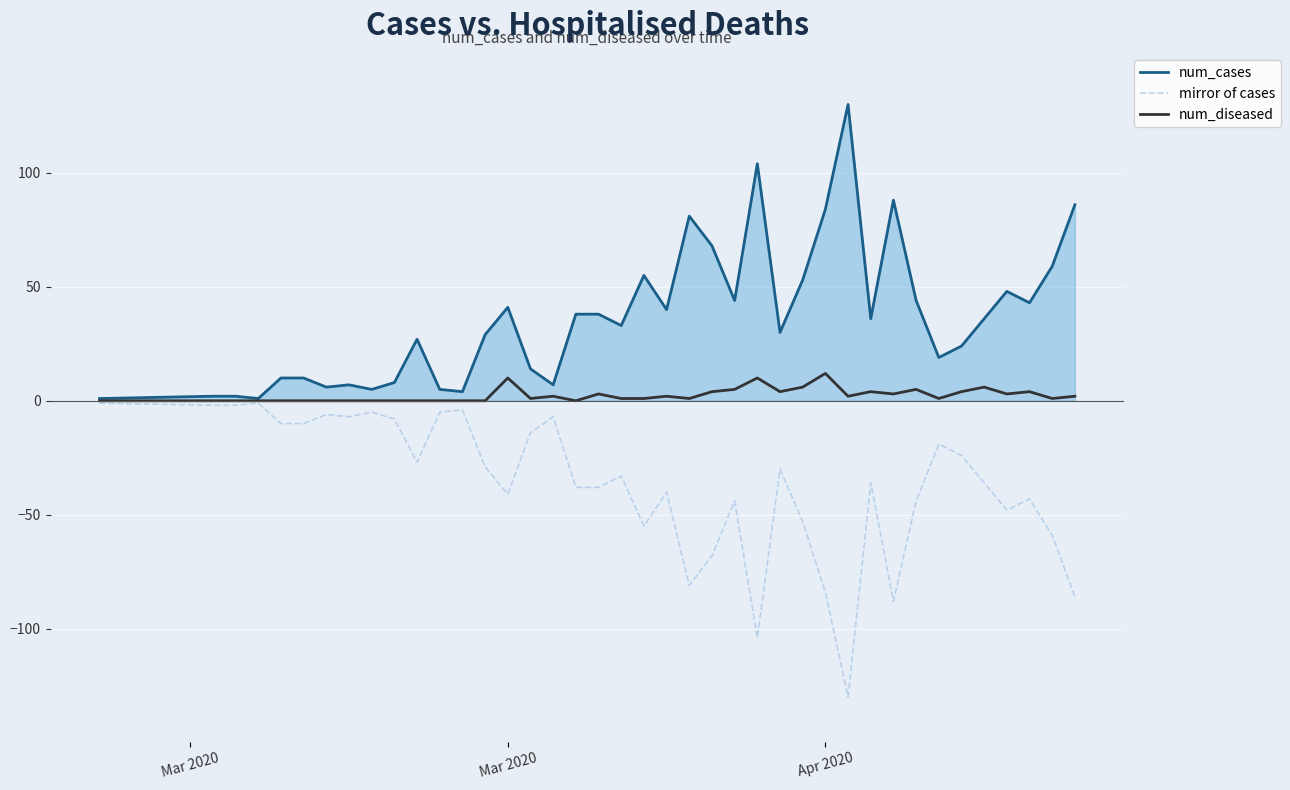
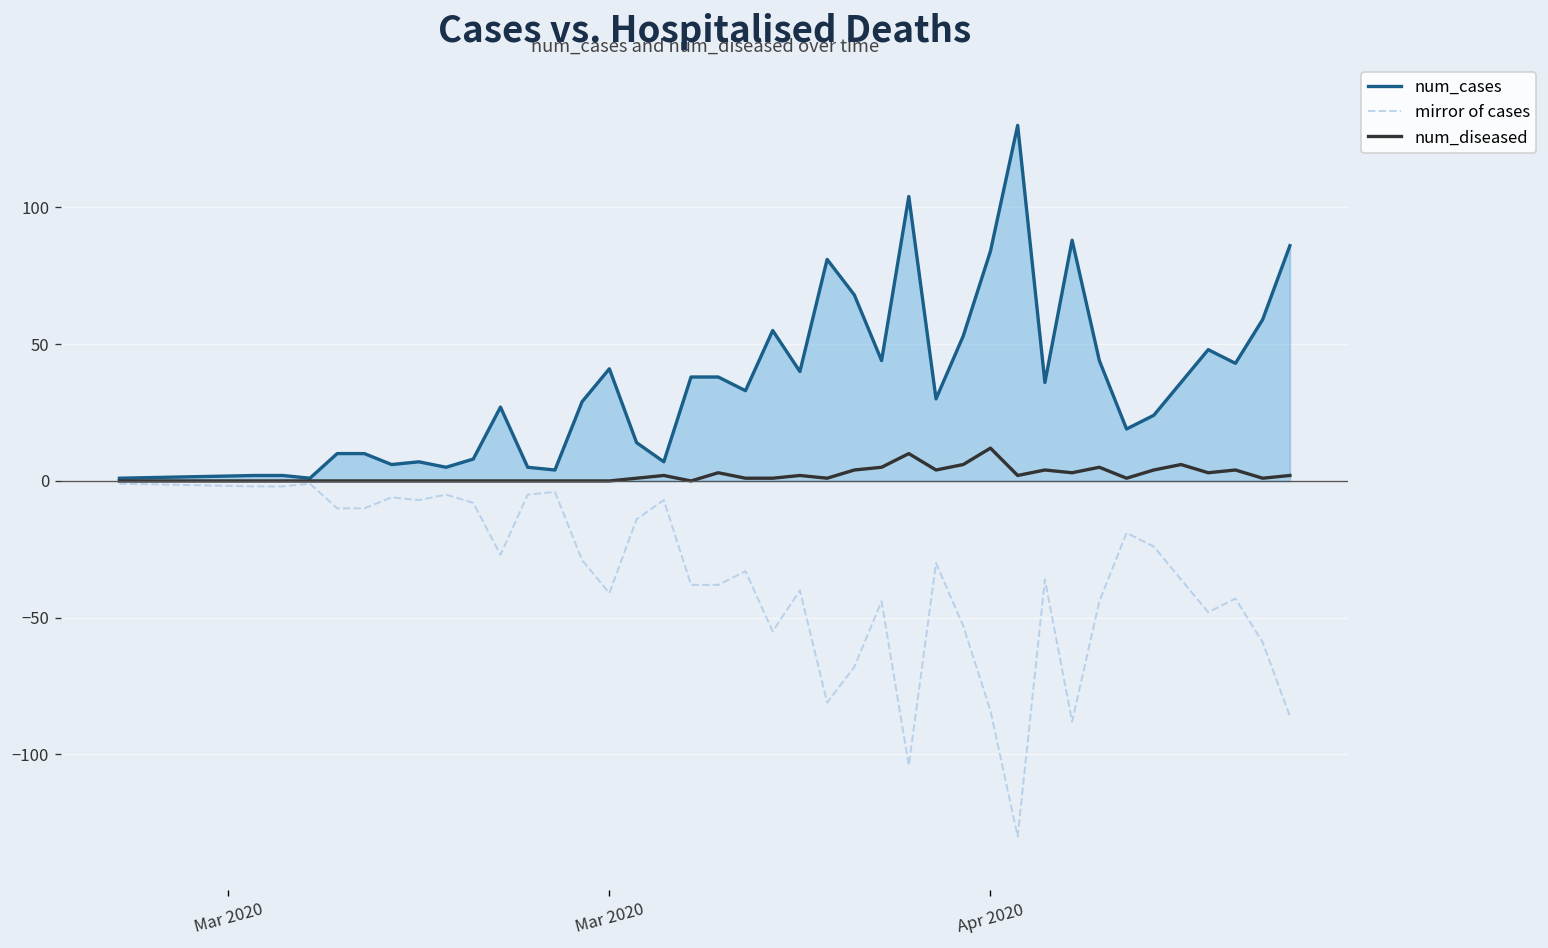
  {
    "num_cases": {
      "Mar 2020": 41,
      "Apr 2020": 84
    },
    "mirror of cases": {
      "Mar 2020": -41,
      "Apr 2020": -84
    },
    "num_diseased": {
-     "Mar 2020": 10,
+     "Mar 2020": 0,
      "Apr 2020": 12
    }
  }
